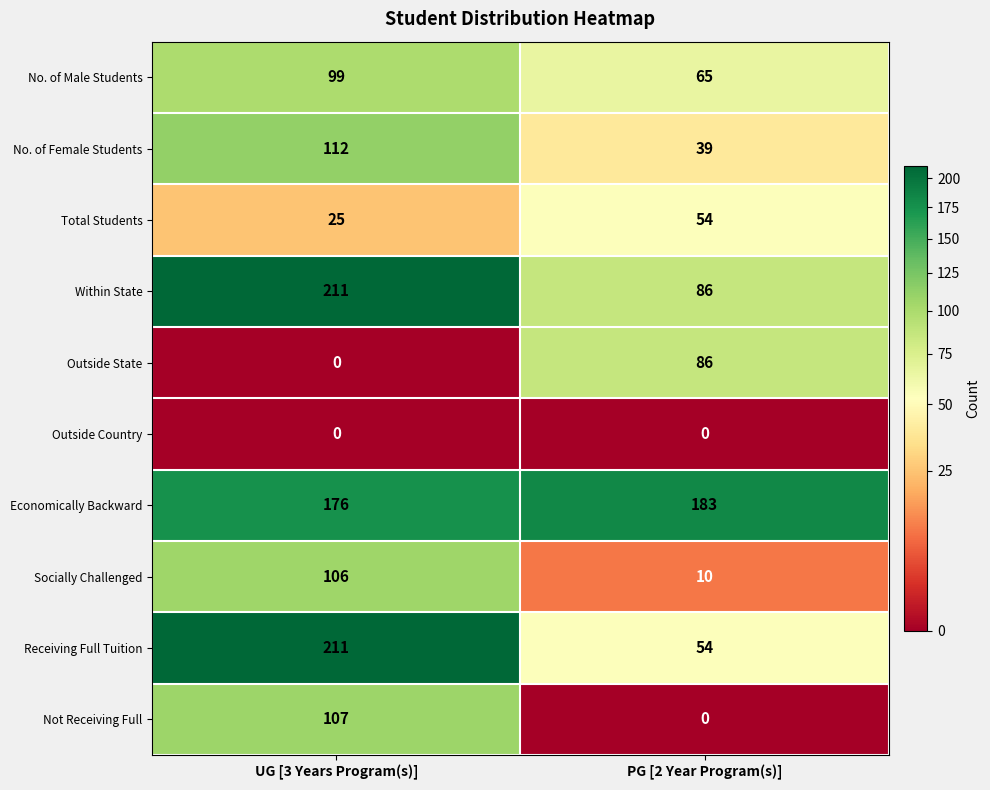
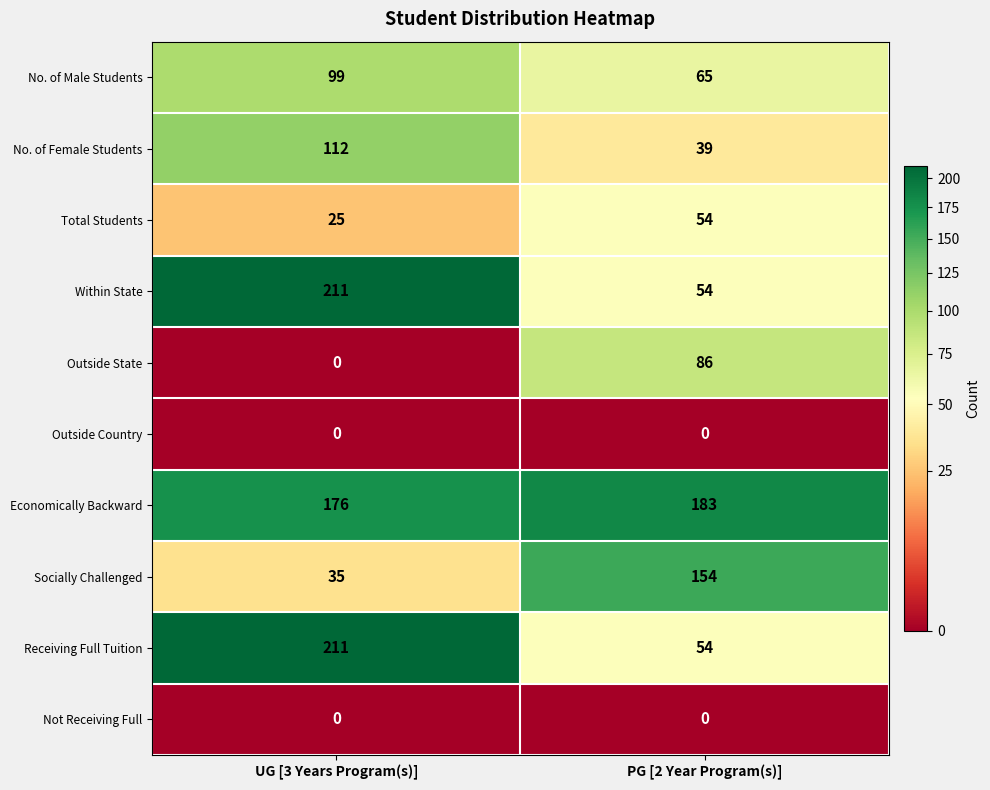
  {
    "No. of Male Students": {
      "UG [3 Years Program(s)]": 99,
      "PG [2 Year Program(s)]": 65
    },
    "No. of Female Students": {
      "UG [3 Years Program(s)]": 112,
      "PG [2 Year Program(s)]": 39
    },
    "Total Students": {
      "UG [3 Years Program(s)]": 25,
      "PG [2 Year Program(s)]": 54
    },
    "Within State": {
      "UG [3 Years Program(s)]": 211,
-     "PG [2 Year Program(s)]": 86
+     "PG [2 Year Program(s)]": 54
    },
    "Outside State": {
      "UG [3 Years Program(s)]": 0,
      "PG [2 Year Program(s)]": 86
    },
    "Outside Country": {
      "UG [3 Years Program(s)]": 0,
      "PG [2 Year Program(s)]": 0
    },
    "Economically Backward": {
      "UG [3 Years Program(s)]": 176,
      "PG [2 Year Program(s)]": 183
    },
    "Socially Challenged": {
-     "UG [3 Years Program(s)]": 106,
-     "PG [2 Year Program(s)]": 10
+     "UG [3 Years Program(s)]": 35,
+     "PG [2 Year Program(s)]": 154
    },
    "Receiving Full Tuition": {
      "UG [3 Years Program(s)]": 211,
      "PG [2 Year Program(s)]": 54
    },
    "Not Receiving Full": {
-     "UG [3 Years Program(s)]": 107,
+     "UG [3 Years Program(s)]": 0,
      "PG [2 Year Program(s)]": 0
    }
  }
